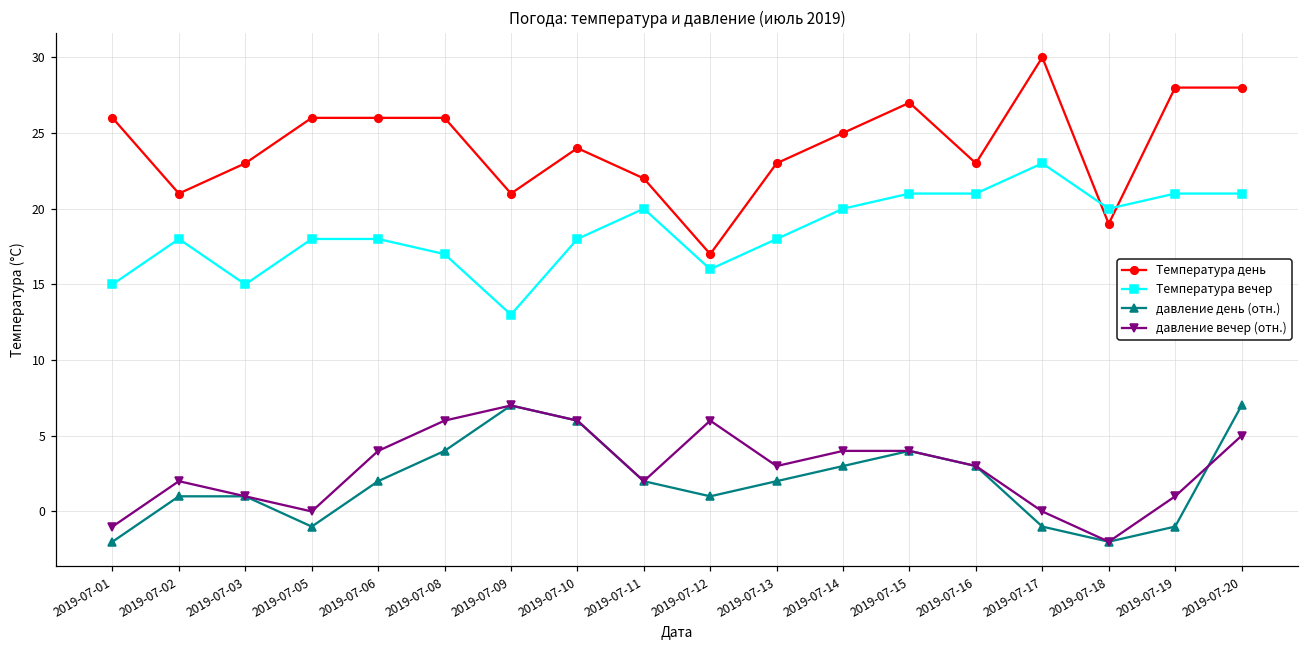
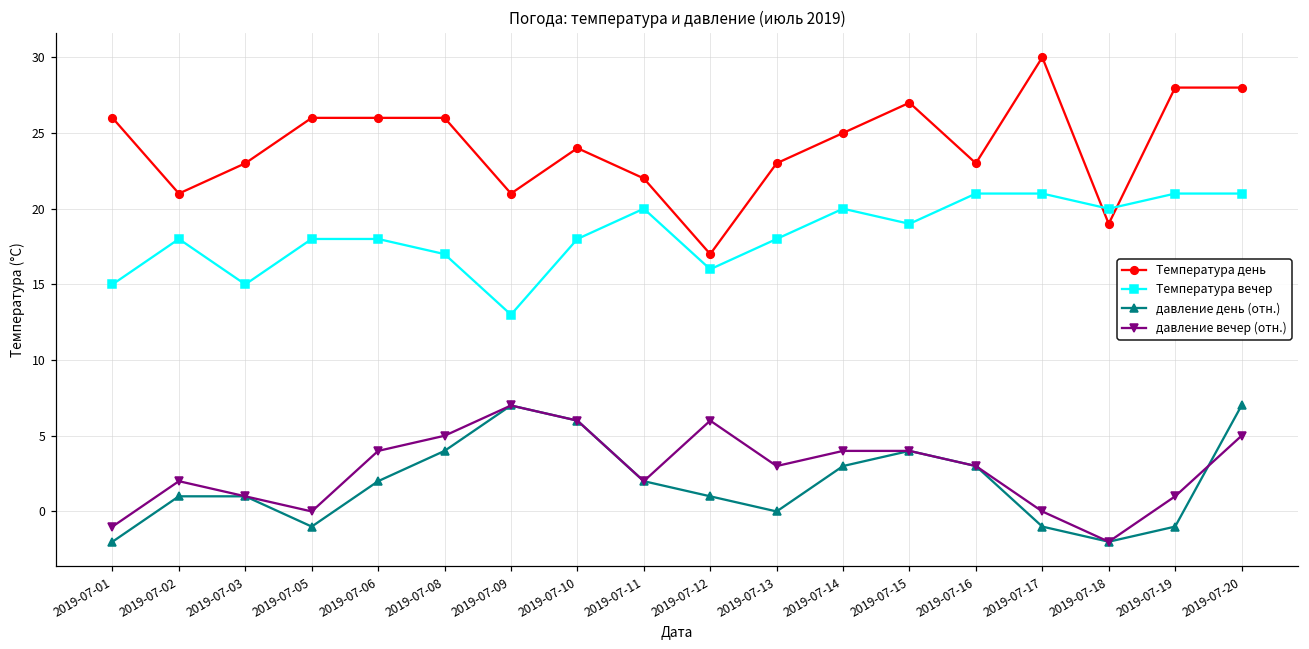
  {
    "Температура день": {
      "2019-07-01": 26.0,
      "2019-07-02": 21.0,
      "2019-07-03": 23.0,
      "2019-07-05": 26.0,
      "2019-07-06": 26.0,
      "2019-07-08": 26.0,
      "2019-07-09": 21.0,
      "2019-07-10": 24.0,
      "2019-07-11": 22.0,
      "2019-07-12": 17.0,
      "2019-07-13": 23.0,
      "2019-07-14": 25.0,
      "2019-07-15": 27.0,
      "2019-07-16": 23.0,
      "2019-07-17": 30.0,
      "2019-07-18": 19.0,
      "2019-07-19": 28.0,
      "2019-07-20": 28.0
    },
    "Температура вечер": {
      "2019-07-01": 15,
      "2019-07-02": 18,
      "2019-07-03": 15,
      "2019-07-05": 18,
      "2019-07-06": 18,
      "2019-07-08": 17,
      "2019-07-09": 13,
      "2019-07-10": 18,
      "2019-07-11": 20,
      "2019-07-12": 16,
      "2019-07-13": 18,
      "2019-07-14": 20,
-     "2019-07-15": 21,
+     "2019-07-15": 19,
      "2019-07-16": 21,
-     "2019-07-17": 23,
+     "2019-07-17": 21,
      "2019-07-18": 20,
      "2019-07-19": 21,
      "2019-07-20": 21
    },
    "давление день (отн.)": {
      "2019-07-01": -2.0,
      "2019-07-02": 1.0,
      "2019-07-05": -1.0,
      "2019-07-06": 2.0,
      "2019-07-08": 4.0,
      "2019-07-12": 1.0,
-     "2019-07-13": 2.0,
+     "2019-07-13": 0.0,
      "2019-07-14": 3.0,
      "2019-07-17": -1.0,
      "2019-07-19": -1.0,
      "2019-07-20": 7.0
    },
    "давление вечер (отн.)": {
      "2019-07-01": -1.0,
      "2019-07-02": 2.0,
      "2019-07-05": 0.0,
      "2019-07-06": 4.0,
-     "2019-07-08": 6.0,
+     "2019-07-08": 5.0,
      "2019-07-12": 6.0,
      "2019-07-13": 3.0,
      "2019-07-14": 4.0,
      "2019-07-17": 0.0,
      "2019-07-19": 1.0,
      "2019-07-20": 5.0
    }
  }
